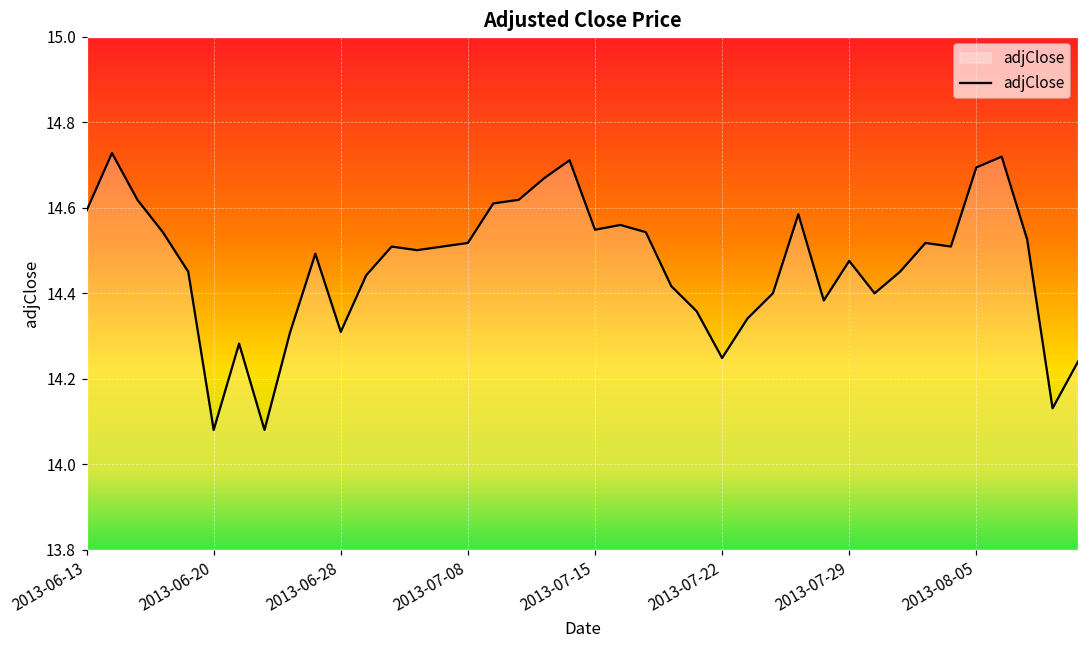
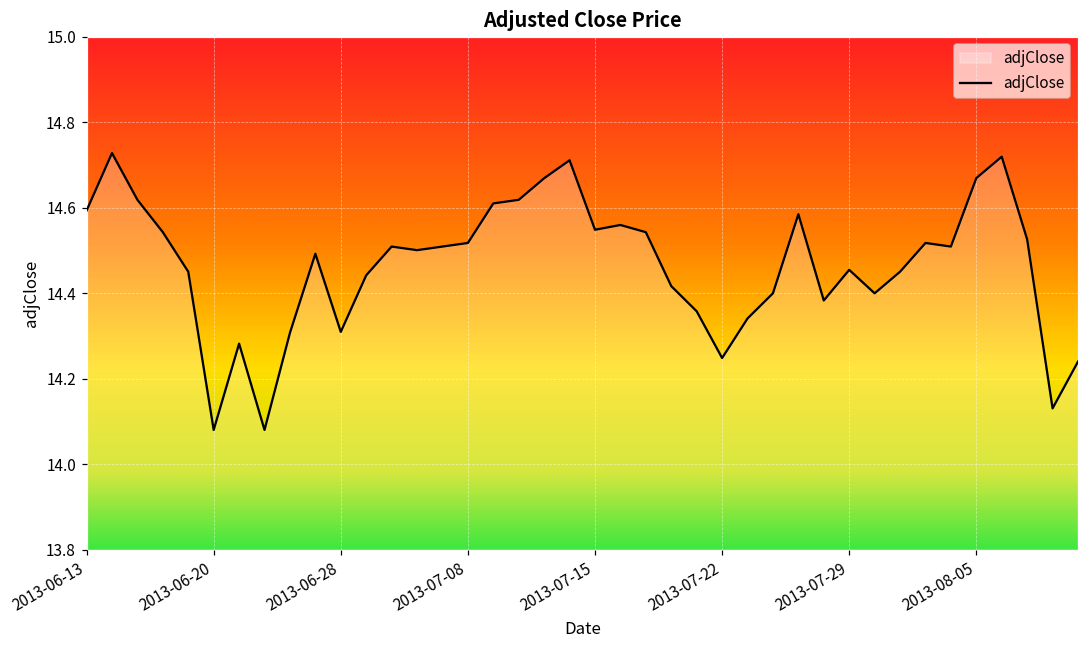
  {
    "2013-06-13": 14.59,
    "2013-06-20": 14.08,
    "2013-06-28": 14.31,
    "2013-07-08": 14.52,
    "2013-07-15": 14.55,
    "2013-07-22": 14.25,
-   "2013-07-29": 14.48,
-   "2013-08-05": 14.69
+   "2013-07-29": 14.45,
+   "2013-08-05": 14.67
  }
